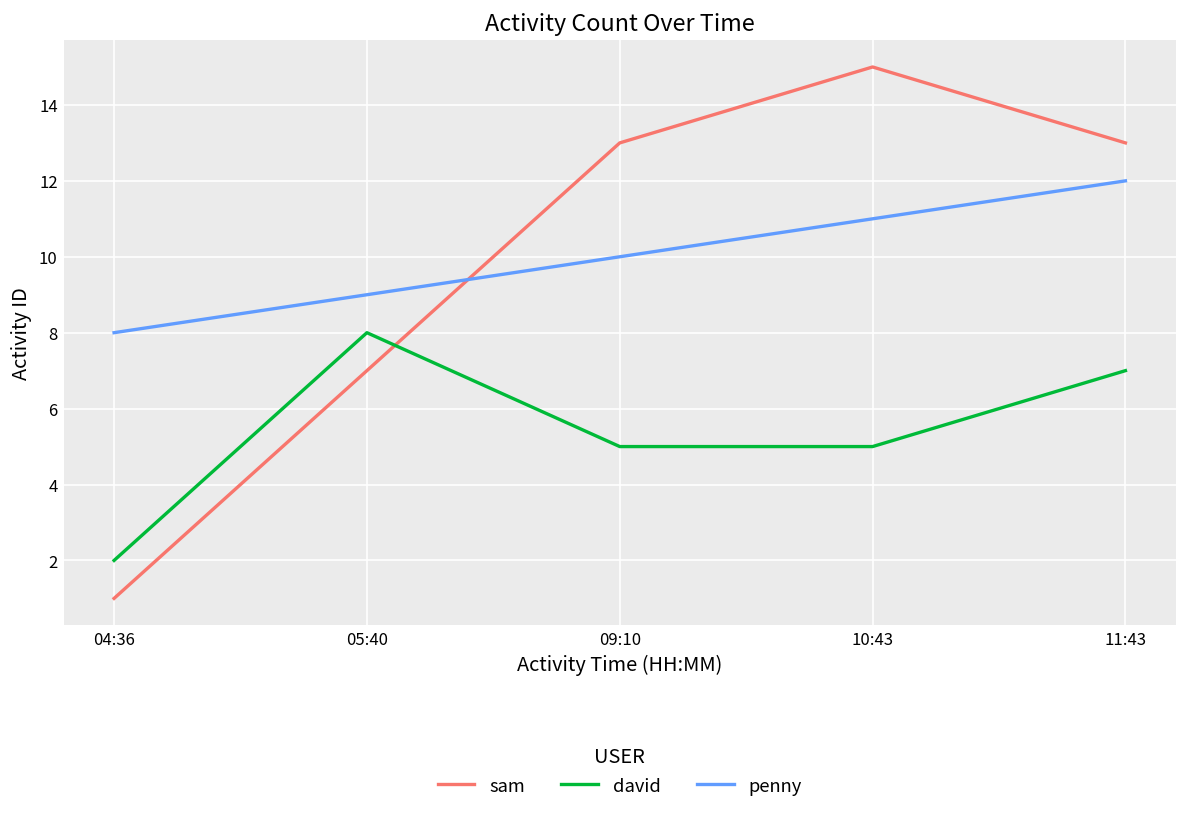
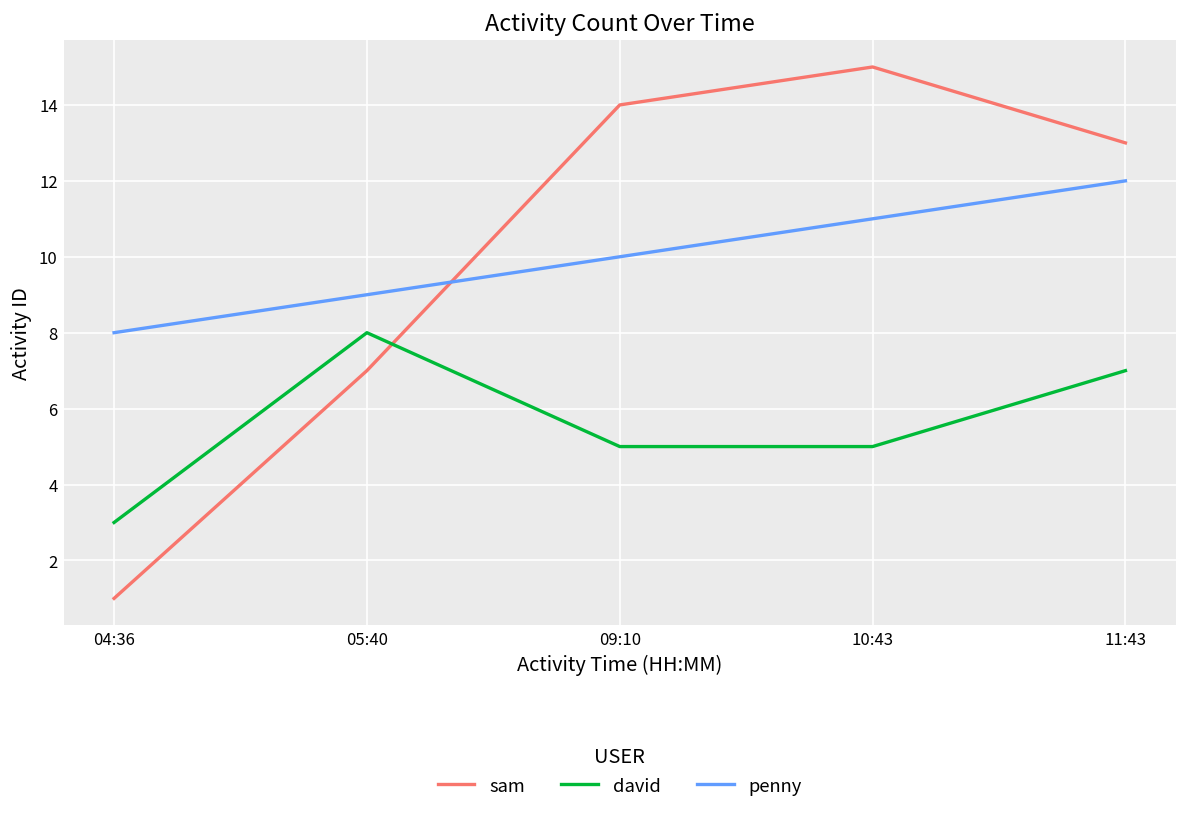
  {
    "sam": {
      "04:36": 1,
      "05:40": 7,
-     "09:10": 13,
+     "09:10": 14,
      "10:43": 15,
      "11:43": 13
    },
    "david": {
-     "04:36": 2,
+     "04:36": 3,
      "05:40": 8,
      "09:10": 5,
      "10:43": 5,
      "11:43": 7
    },
    "penny": {
      "04:36": 8,
      "05:40": 9,
      "09:10": 10,
      "10:43": 11,
      "11:43": 12
    }
  }
